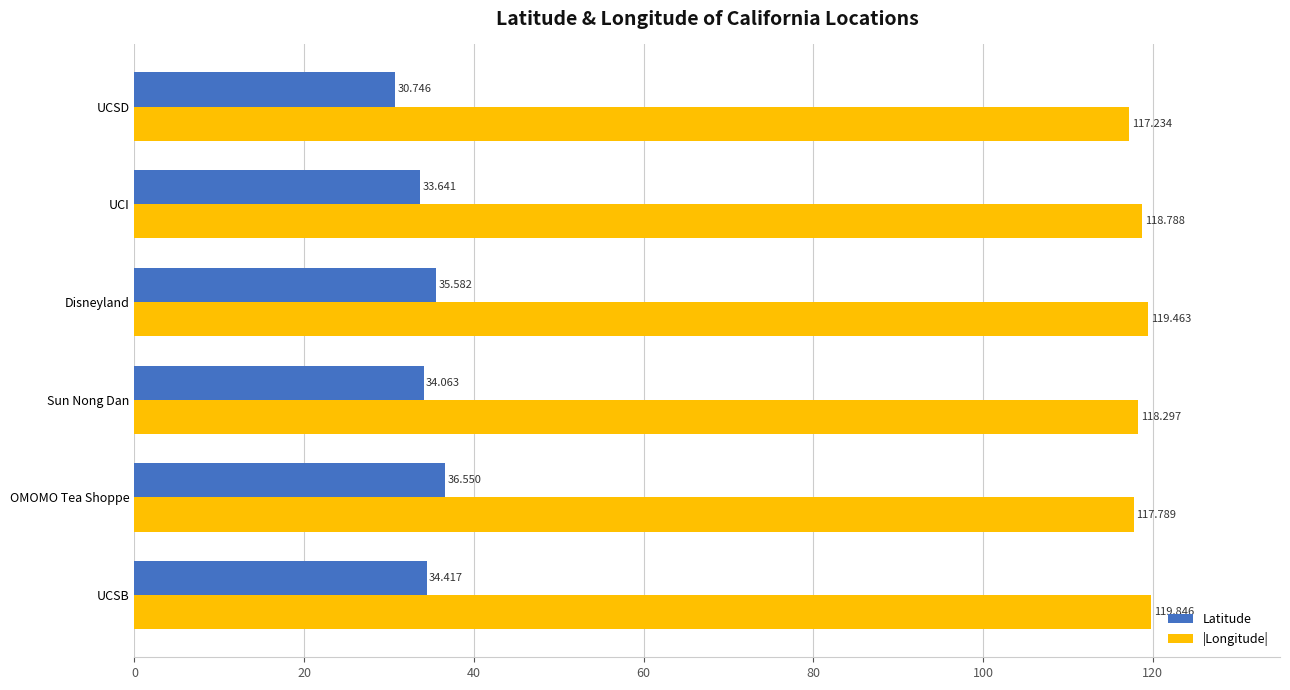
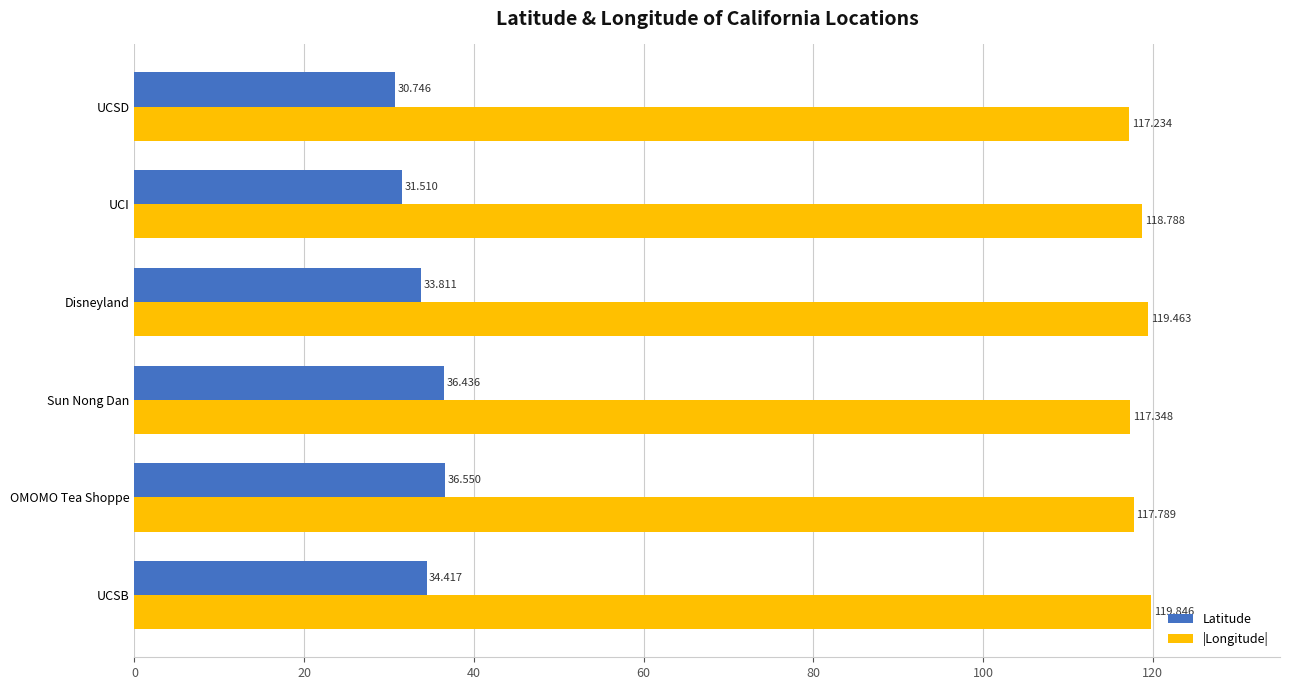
  {
    "Latitude": {
      "UCSD": 30.746,
-     "UCI": 33.641,
-     "Disneyland": 35.582,
-     "Sun Nong Dan": 34.063,
+     "UCI": 31.510,
+     "Disneyland": 33.811,
+     "Sun Nong Dan": 36.436,
      "OMOMO Tea Shoppe": 36.550,
      "UCSB": 34.417
    },
    "|Longitude|": {
      "UCSD": 117.234,
      "UCI": 118.788,
      "Disneyland": 119.463,
-     "Sun Nong Dan": 118.297,
+     "Sun Nong Dan": 117.348,
      "OMOMO Tea Shoppe": 117.789,
      "UCSB": 119.846
    }
  }
